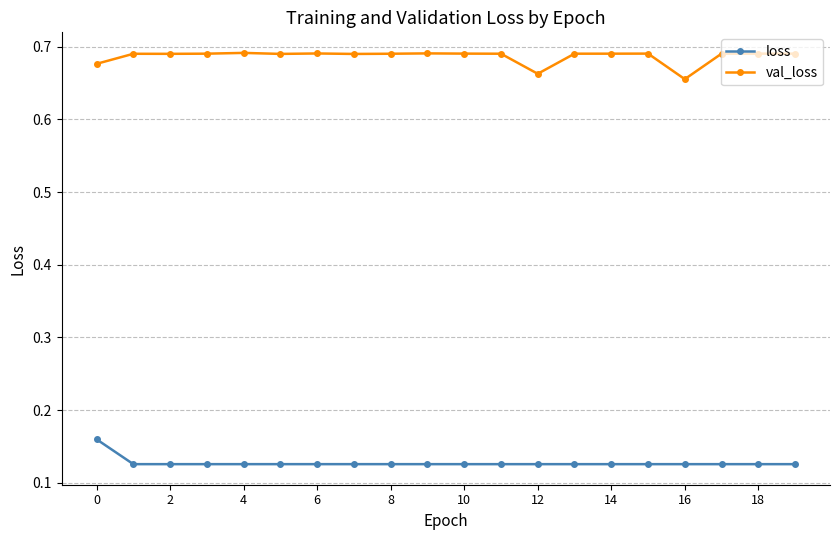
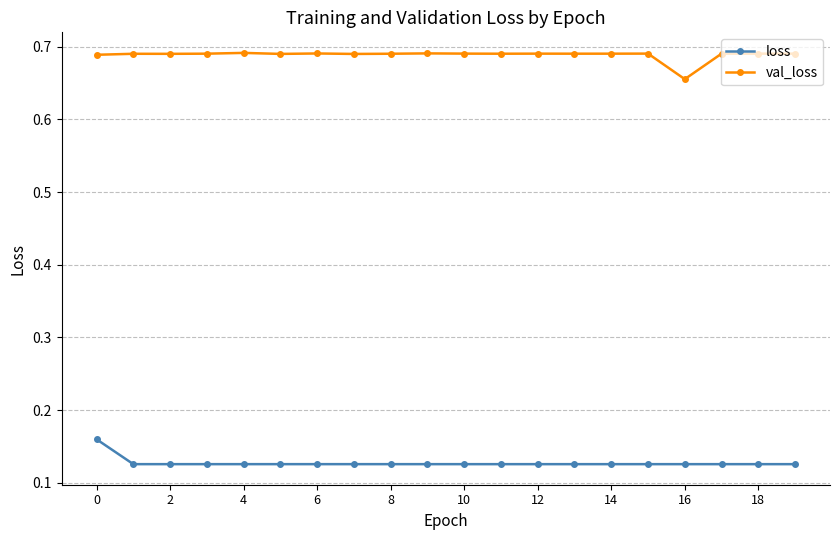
  {
    "loss": {
      "0": 0.16,
      "2": 0.13,
      "4": 0.13,
      "6": 0.13,
      "8": 0.13,
      "10": 0.13,
      "12": 0.13,
      "14": 0.13,
      "16": 0.13,
      "18": 0.13
    },
    "val_loss": {
-     "0": 0.68,
+     "0": 0.69,
      "2": 0.69,
      "4": 0.69,
      "6": 0.69,
      "8": 0.69,
      "10": 0.69,
-     "12": 0.66,
+     "12": 0.69,
      "14": 0.69,
      "16": 0.66
    }
  }
